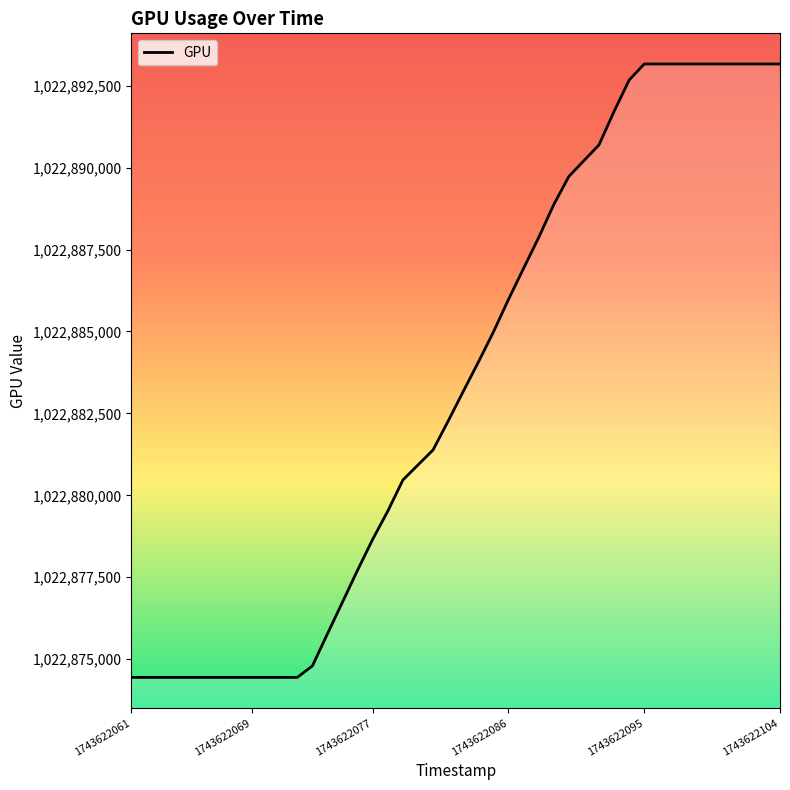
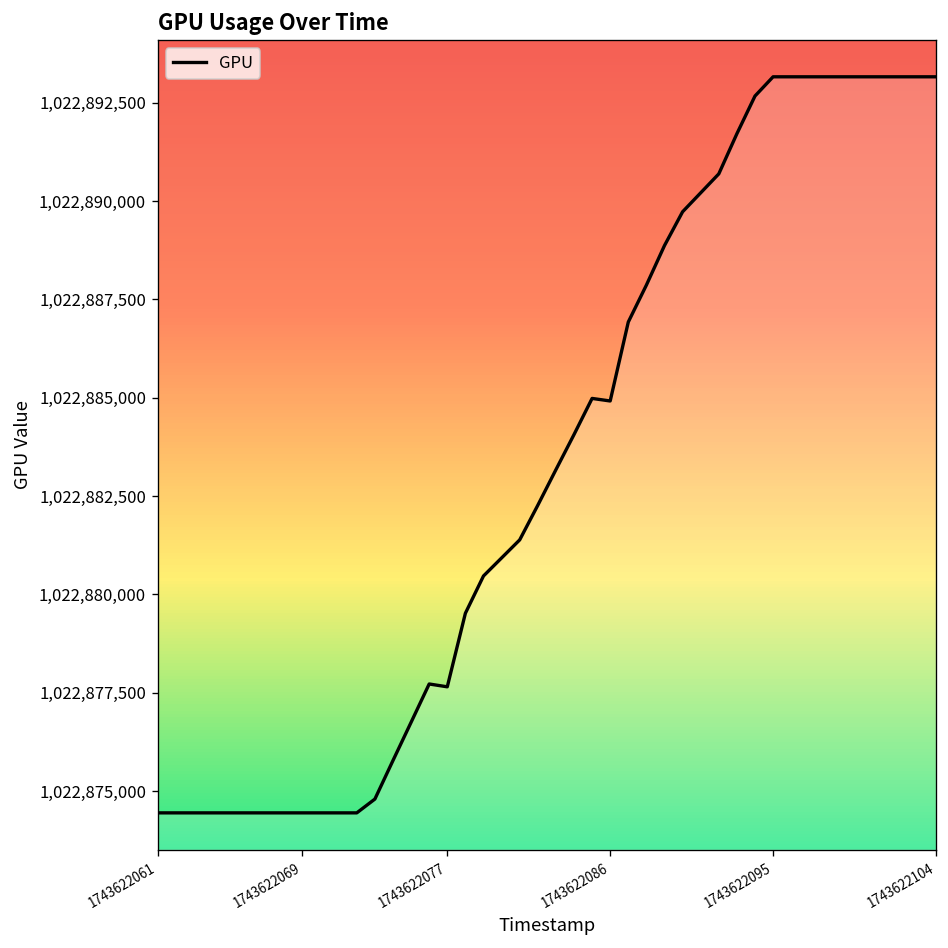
  {
    "1743622061": "1,022,874,400",
    "1743622069": "1,022,874,400",
-   "1743622077": "1,022,878,700",
-   "1743622086": "1,022,886,000",
+   "1743622077": "1,022,877,600",
+   "1743622086": "1,022,884,900",
    "1743622095": "1,022,893,200",
    "1743622104": "1,022,893,200"
  }
